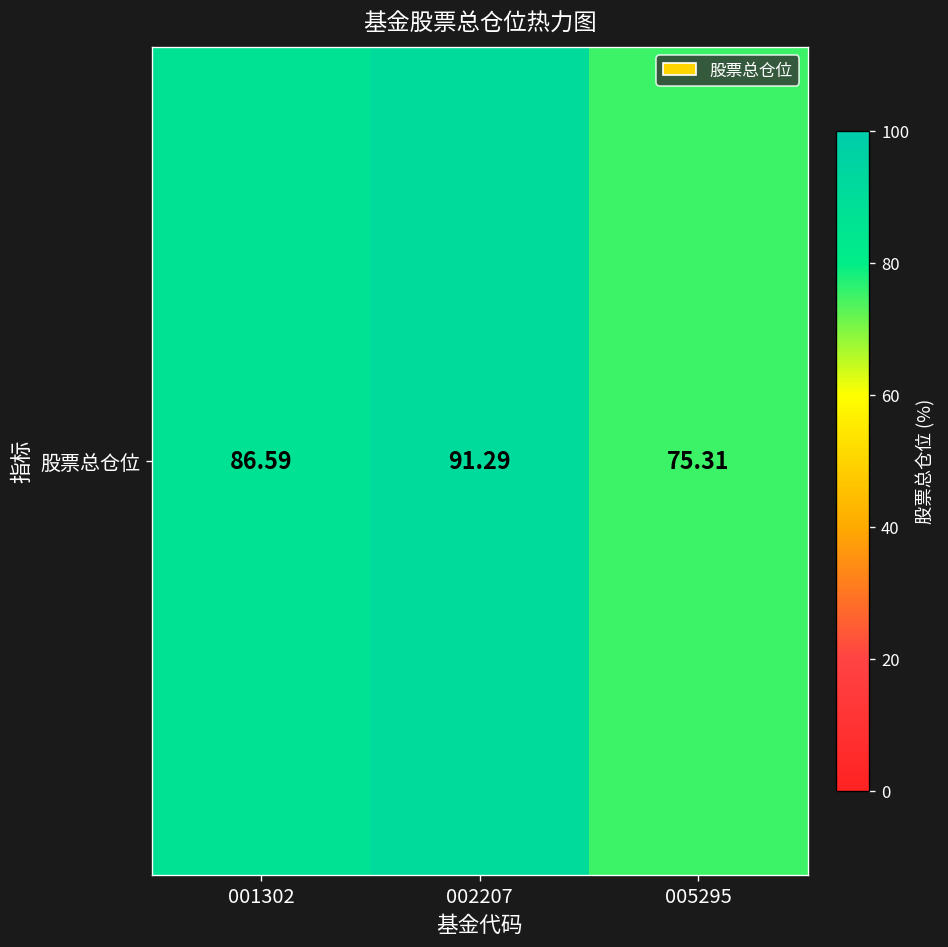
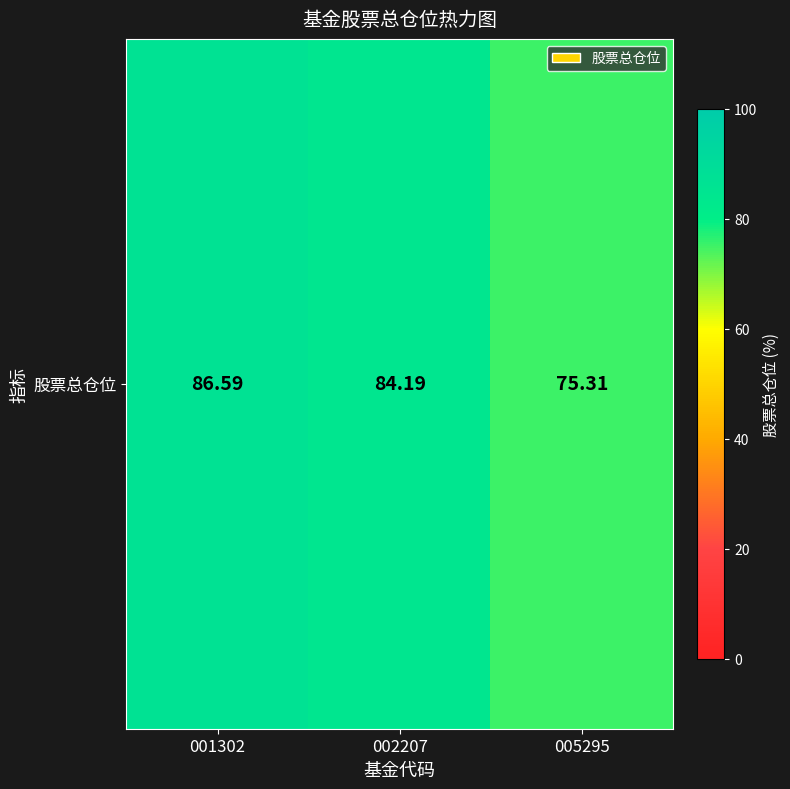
  {
    "股票总仓位": {
      "001302": 86.59,
-     "002207": 91.29,
+     "002207": 84.19,
      "005295": 75.31
    }
  }
